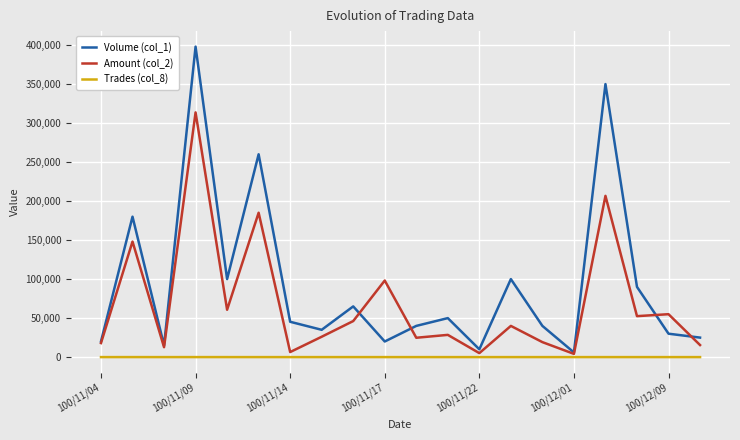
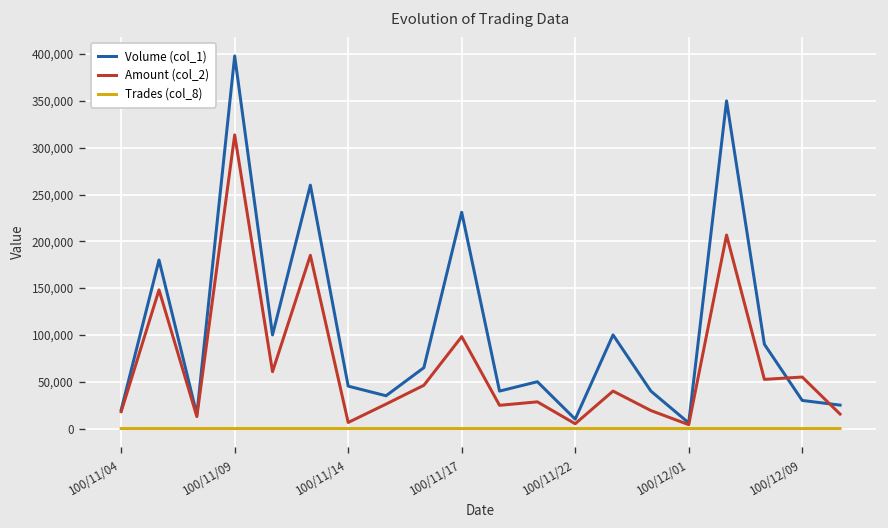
  {
    "Volume (col_1)": {
      "100/11/09": "400,000",
      "100/11/14": "50,000",
-     "100/11/17": "20,000",
+     "100/11/17": "230,000",
      "100/11/22": "10,000",
      "100/12/09": "30,000"
    },
    "Amount (col_2)": {
      "100/11/09": "310,000",
      "100/11/14": "10,000",
      "100/11/17": "100,000",
      "100/11/22": "10,000",
      "100/12/09": "60,000"
    },
    "Trades (col_8)": {
      "100/11/04": "0",
      "100/11/09": "0",
      "100/11/14": "0",
      "100/11/17": "0",
      "100/11/22": "0",
      "100/12/01": "0",
      "100/12/09": "0"
    }
  }
